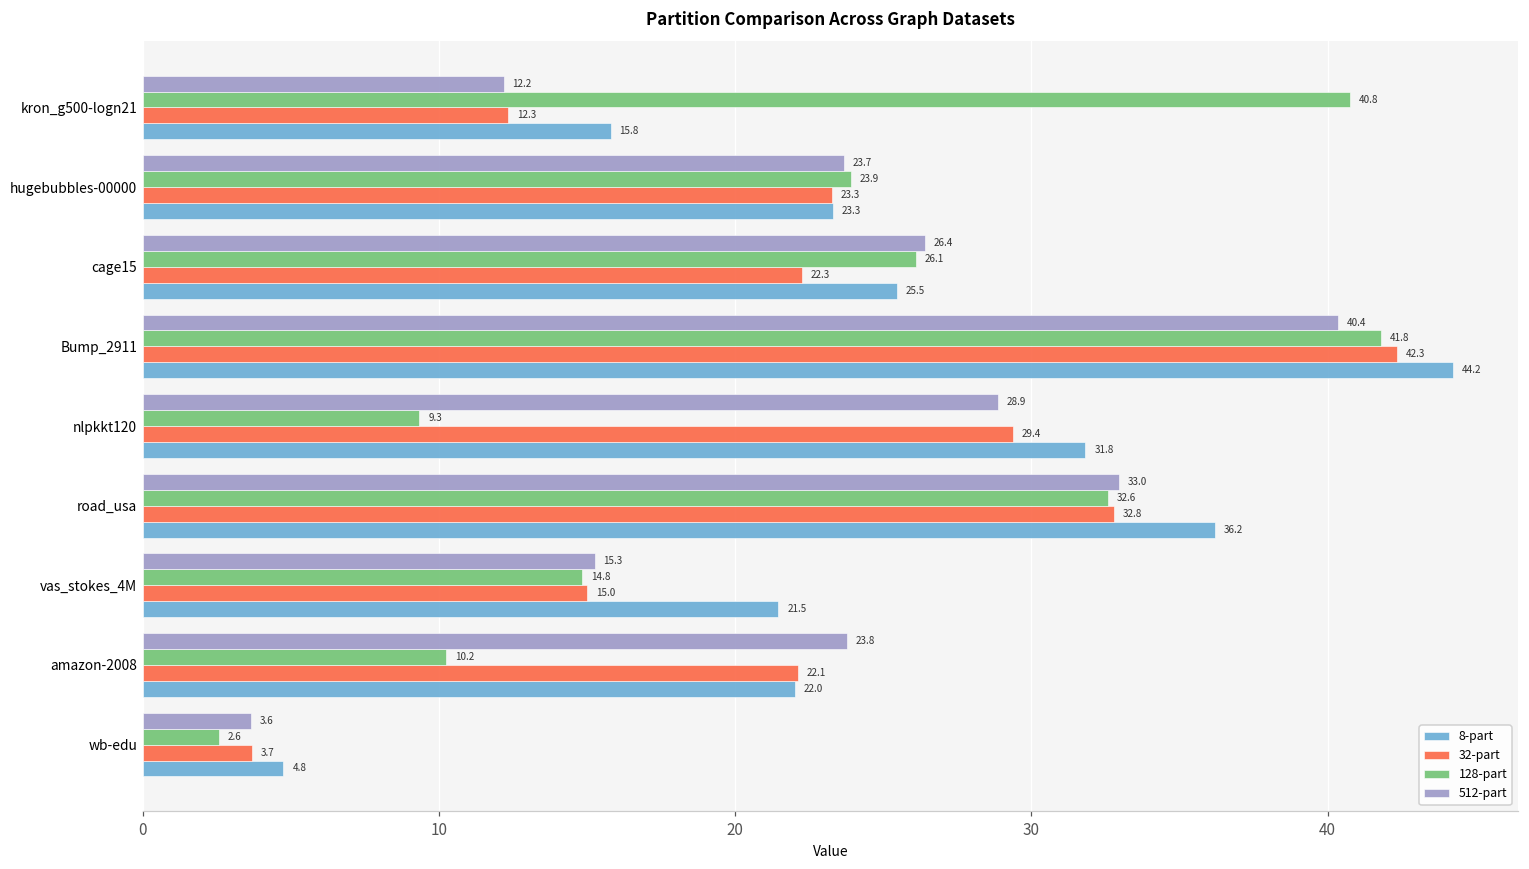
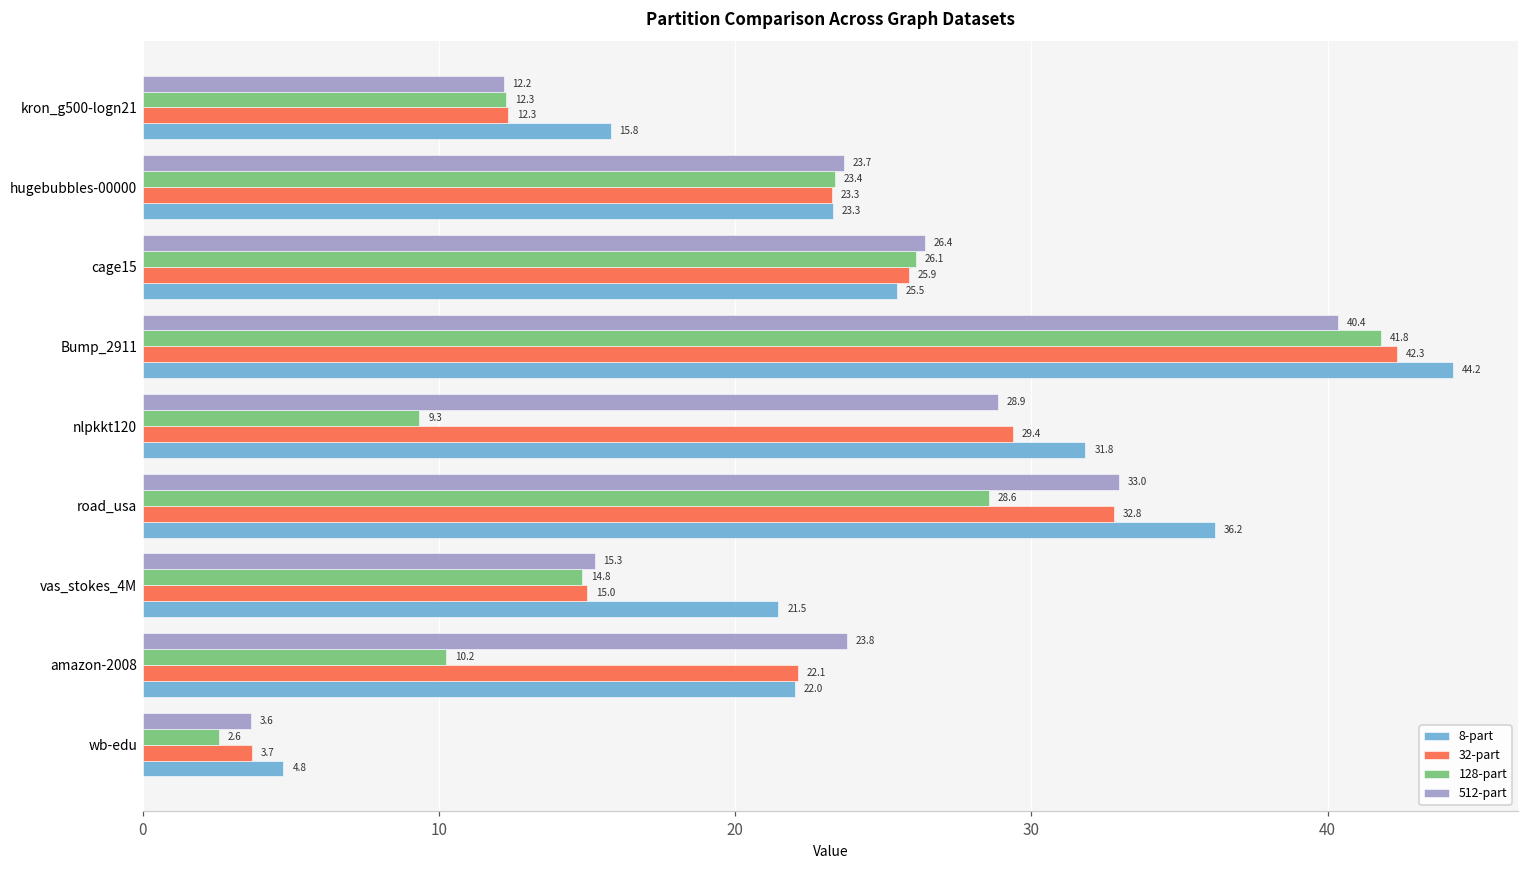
  {
    "32-part": {
      "kron_g500-logn21": 12.3,
      "hugebubbles-00000": 23.3,
-     "cage15": 22.3,
+     "cage15": 25.9,
      "Bump_2911": 42.3,
      "nlpkkt120": 29.4,
      "road_usa": 32.8,
      "vas_stokes_4M": 15.0,
      "amazon-2008": 22.1,
      "wb-edu": 3.7
    },
    "128-part": {
-     "kron_g500-logn21": 40.8,
-     "hugebubbles-00000": 23.9,
+     "kron_g500-logn21": 12.3,
+     "hugebubbles-00000": 23.4,
      "cage15": 26.1,
      "Bump_2911": 41.8,
      "nlpkkt120": 9.3,
-     "road_usa": 32.6,
+     "road_usa": 28.6,
      "vas_stokes_4M": 14.8,
      "amazon-2008": 10.2,
      "wb-edu": 2.6
    }
  }
